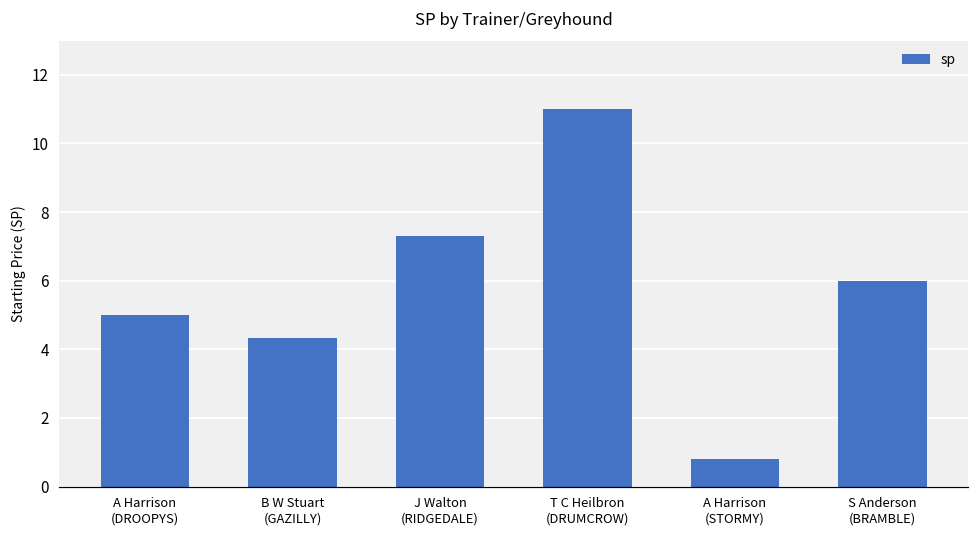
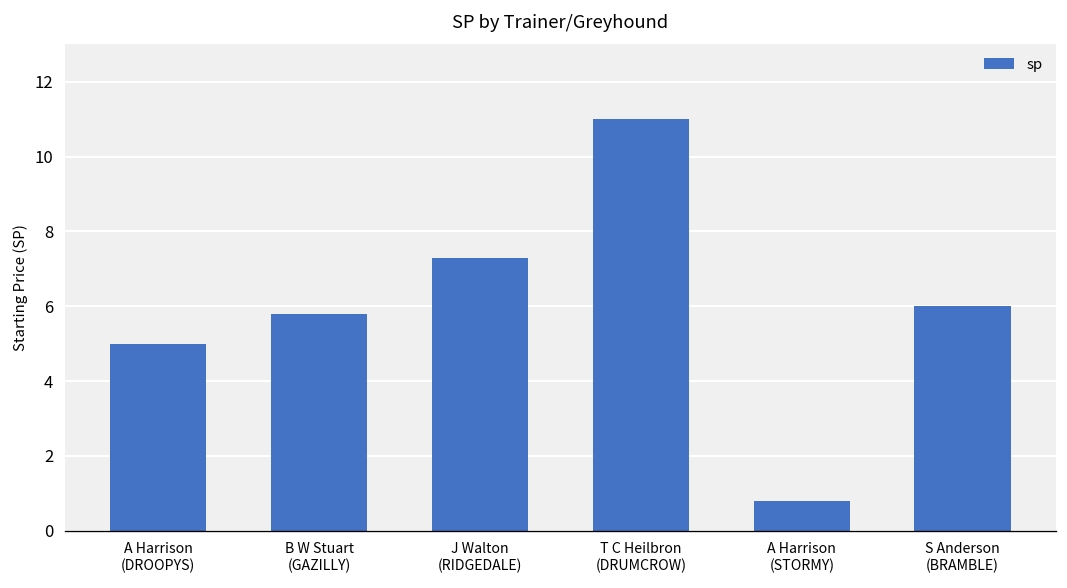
  {
    "A Harrison (DROOPYS)": 5.0,
-   "B W Stuart (GAZILLY)": 4.3,
+   "B W Stuart (GAZILLY)": 5.8,
    "J Walton (RIDGEDALE)": 7.3,
    "T C Heilbron (DRUMCROW)": 11.0,
    "A Harrison (STORMY)": 0.8,
    "S Anderson (BRAMBLE)": 6.0
  }
